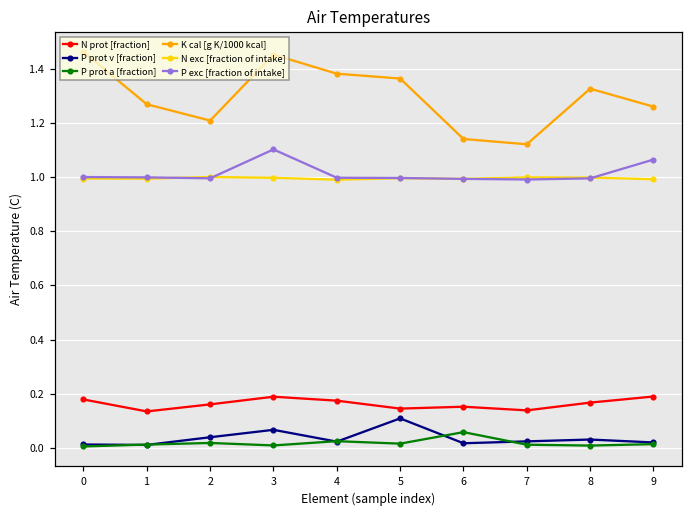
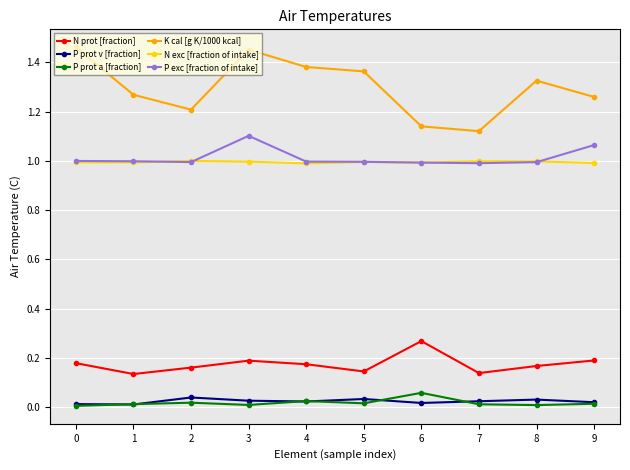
  {
    "N prot [fraction]": {
      "0": 0.18,
      "1": 0.14,
      "2": 0.16,
      "3": 0.19,
      "4": 0.17,
      "5": 0.15,
-     "6": 0.15,
+     "6": 0.27,
      "7": 0.14,
      "8": 0.17,
      "9": 0.19
    },
    "P prot v [fraction]": {
      "2": 0.04,
-     "3": 0.07,
-     "5": 0.11,
+     "3": 0.03,
+     "5": 0.03,
      "6": 0.02,
      "7": 0.02,
      "8": 0.03
    },
    "P prot a [fraction]": {
      "2": 0.02,
      "3": 0.01,
      "5": 0.02,
      "6": 0.06,
      "7": 0.01,
      "8": 0.01
    },
    "P exc [fraction of intake]": {
      "3": 1.10,
      "9": 1.06
    }
  }
